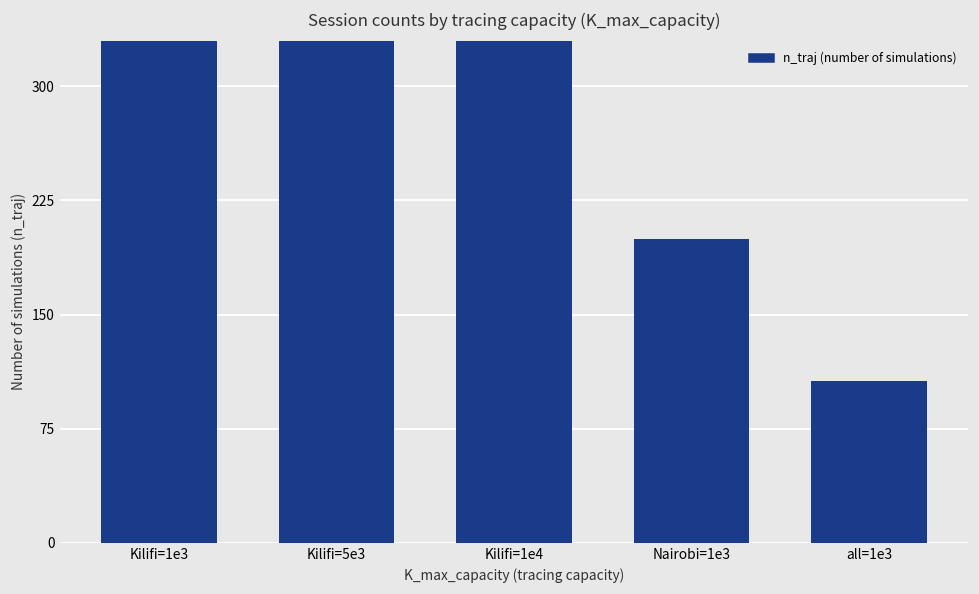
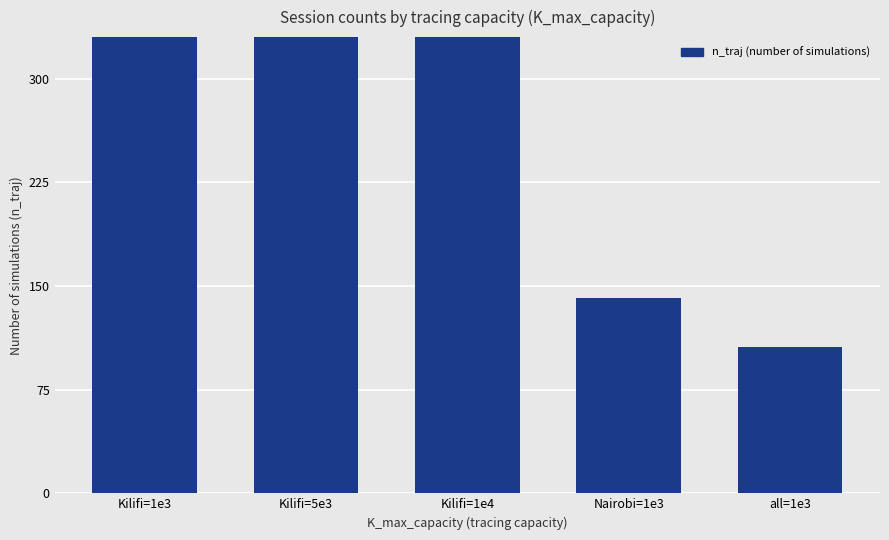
  {
-   "Nairobi=1e3": 200,
+   "Nairobi=1e3": 141,
    "all=1e3": 106
  }
